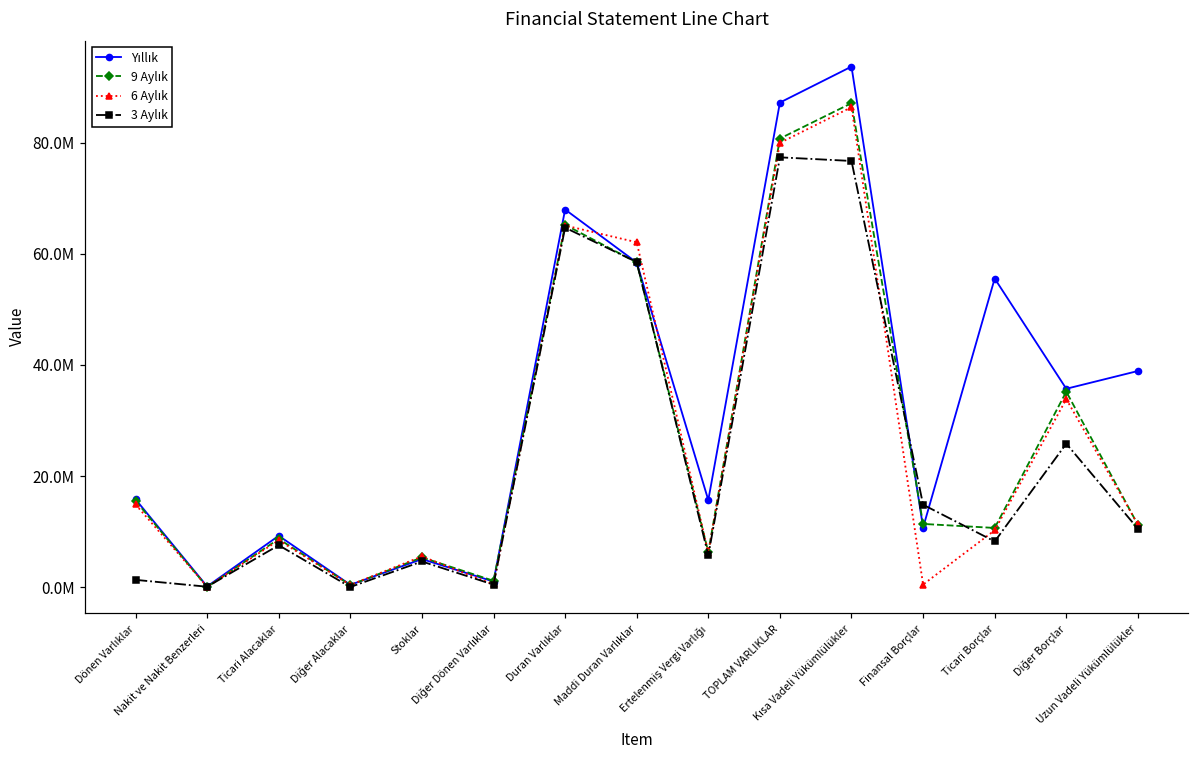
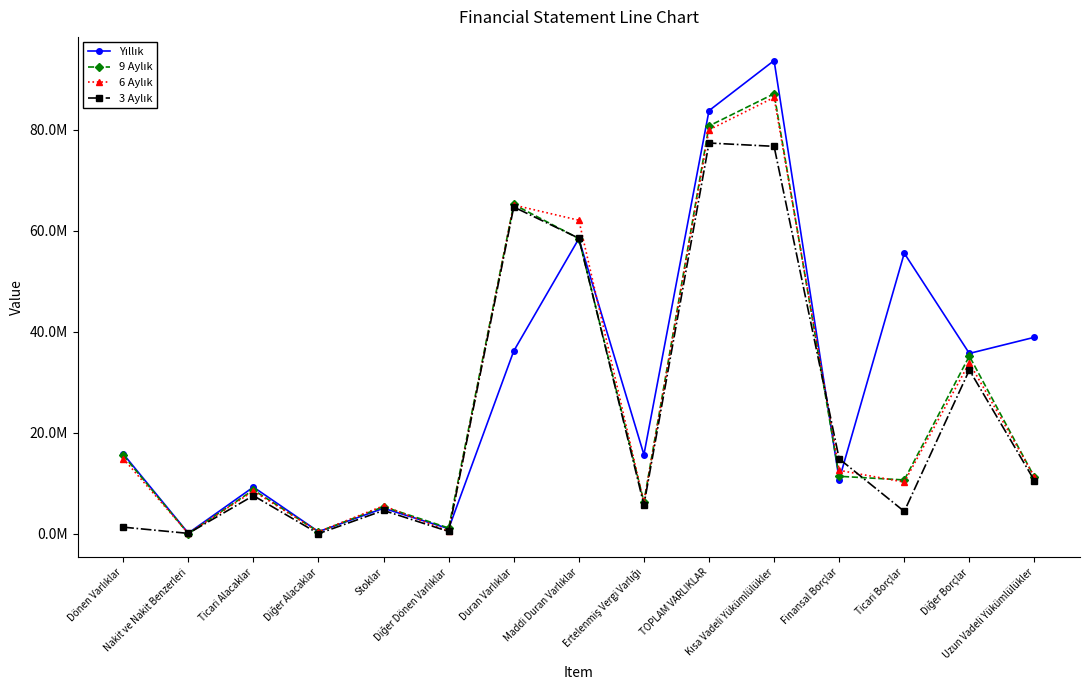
  {
    "Yıllık": {
      "Ticari Alacaklar": 9000000,
-     "Duran Varlıklar": 68000000,
+     "Duran Varlıklar": 36000000,
      "Ertelenmiş Vergi Varlığı": 16000000,
-     "TOPLAM VARLIKLAR": 87000000,
+     "TOPLAM VARLIKLAR": 84000000,
      "Kısa Vadeli Yükümlülükler": 94000000,
      "Finansal Borçlar": 11000000,
      "Ticari Borçlar": 56000000,
      "Diğer Borçlar": 36000000,
      "Uzun Vadeli Yükümlülükler": 39000000
    },
    "9 Aylık": {
      "TOPLAM VARLIKLAR": 81000000,
      "Kısa Vadeli Yükümlülükler": 87000000,
      "Finansal Borçlar": 11000000,
      "Diğer Borçlar": 35000000
    },
    "6 Aylık": {
      "Dönen Varlıklar": 15000000,
      "Maddi Duran Varlıklar": 62000000,
      "TOPLAM VARLIKLAR": 80000000,
      "Kısa Vadeli Yükümlülükler": 86000000,
-     "Finansal Borçlar": 0,
+     "Finansal Borçlar": 13000000,
      "Diğer Borçlar": 34000000
    },
    "3 Aylık": {
      "Dönen Varlıklar": 1000000,
      "Ticari Alacaklar": 8000000,
      "TOPLAM VARLIKLAR": 77000000,
      "Kısa Vadeli Yükümlülükler": 77000000,
      "Finansal Borçlar": 15000000,
-     "Ticari Borçlar": 8000000,
-     "Diğer Borçlar": 26000000,
+     "Ticari Borçlar": 4000000,
+     "Diğer Borçlar": 32000000,
      "Uzun Vadeli Yükümlülükler": 11000000
    }
  }
